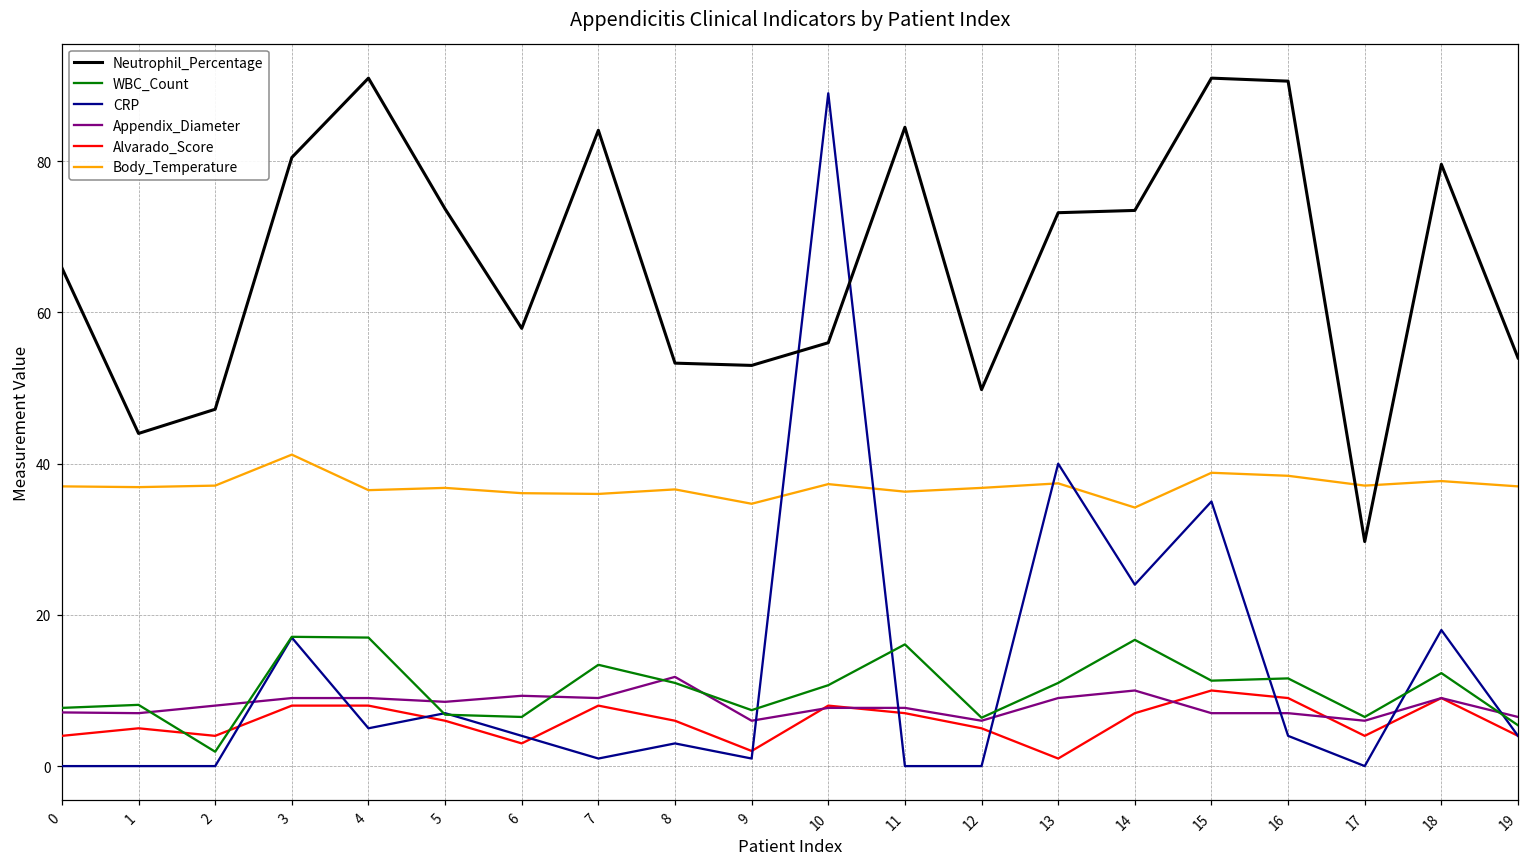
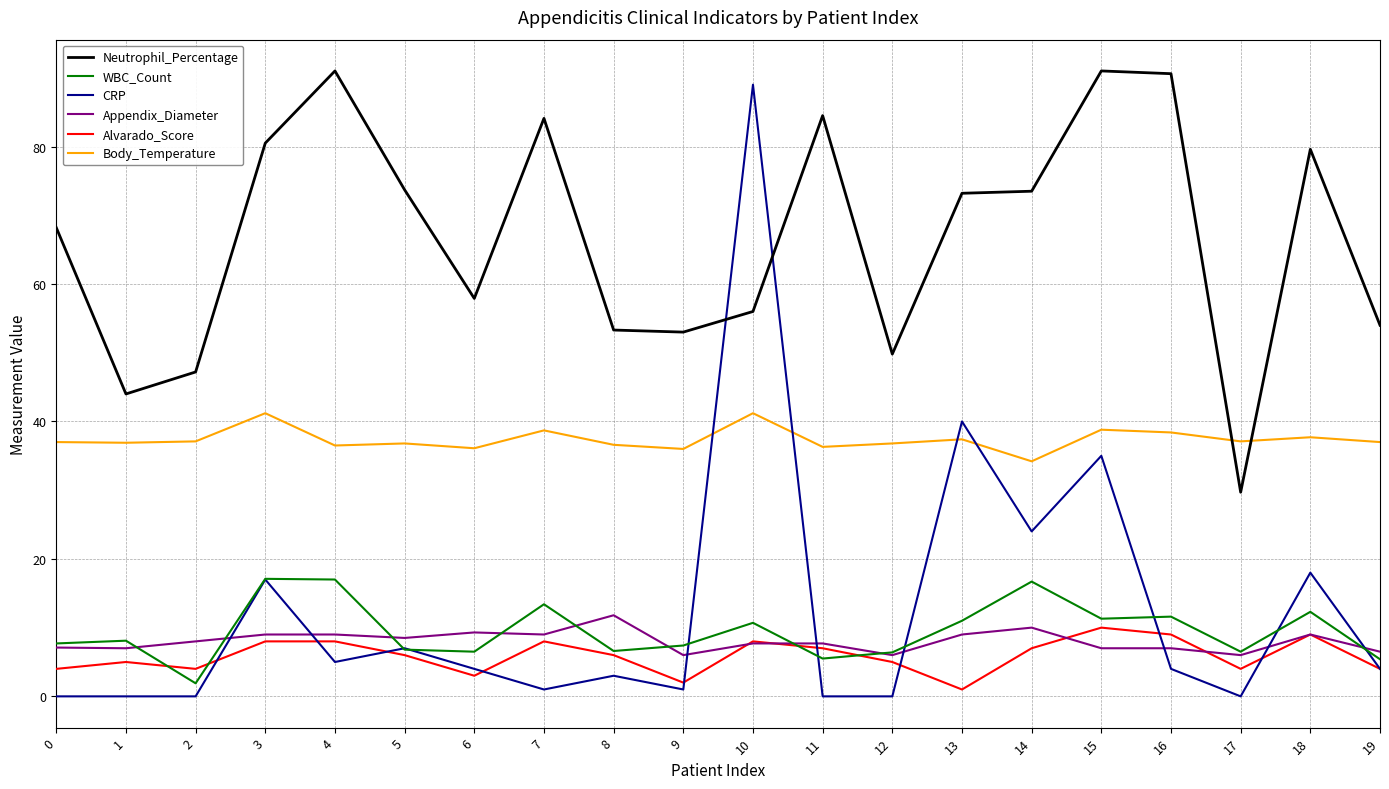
  {
    "Neutrophil_Percentage": {
-     "0": 66,
+     "0": 68,
      "1": 44,
      "2": 47,
      "3": 81,
      "4": 91,
      "5": 74,
      "6": 58,
      "7": 84,
      "8": 53,
      "9": 53,
      "10": 56,
      "11": 85,
      "12": 50,
      "13": 73,
      "14": 74,
      "15": 91,
      "16": 91,
      "17": 30,
      "18": 80,
      "19": 54
    },
    "WBC_Count": {
      "0": 8,
      "1": 8,
      "2": 2,
      "4": 17,
      "6": 7,
      "7": 13,
-     "8": 11,
+     "8": 7,
      "9": 7,
      "10": 11,
-     "11": 16,
+     "11": 6,
      "12": 6,
      "13": 11,
      "14": 17,
      "15": 11,
      "16": 12,
      "17": 7,
      "18": 12,
      "19": 5
    },
    "CRP": {
      "0": 0,
      "1": 0,
      "2": 0,
      "4": 5,
      "6": 4,
      "7": 1,
      "8": 3,
      "9": 1,
      "10": 89,
      "11": 0,
      "12": 0,
      "13": 40,
      "14": 24,
      "15": 35,
      "16": 4,
      "17": 0,
      "18": 18
    },
    "Appendix_Diameter": {
      "0": 7,
      "1": 7,
      "2": 8,
      "3": 9,
      "4": 9,
      "5": 9,
      "6": 9,
      "7": 9,
      "8": 12,
      "9": 6,
      "11": 8,
      "12": 6,
      "13": 9,
      "14": 10,
      "15": 7,
      "16": 7,
      "17": 6,
      "19": 7
    },
    "Alvarado_Score": {
      "0": 4,
      "1": 5,
      "2": 4,
      "3": 8,
      "4": 8,
      "5": 6,
      "6": 3,
      "7": 8,
      "8": 6,
      "9": 2,
      "11": 7,
      "12": 5,
      "13": 1,
      "14": 7,
      "15": 10,
      "16": 9,
      "17": 4
    },
    "Body_Temperature": {
      "0": 37,
      "1": 37,
      "2": 37,
      "3": 41,
      "4": 37,
      "5": 37,
      "6": 36,
-     "7": 36,
+     "7": 39,
      "8": 37,
-     "9": 35,
-     "10": 37,
+     "9": 36,
+     "10": 41,
      "11": 36,
      "12": 37,
      "13": 37,
      "14": 34,
      "15": 39,
      "16": 38,
      "17": 37,
      "18": 38,
      "19": 37
    }
  }
